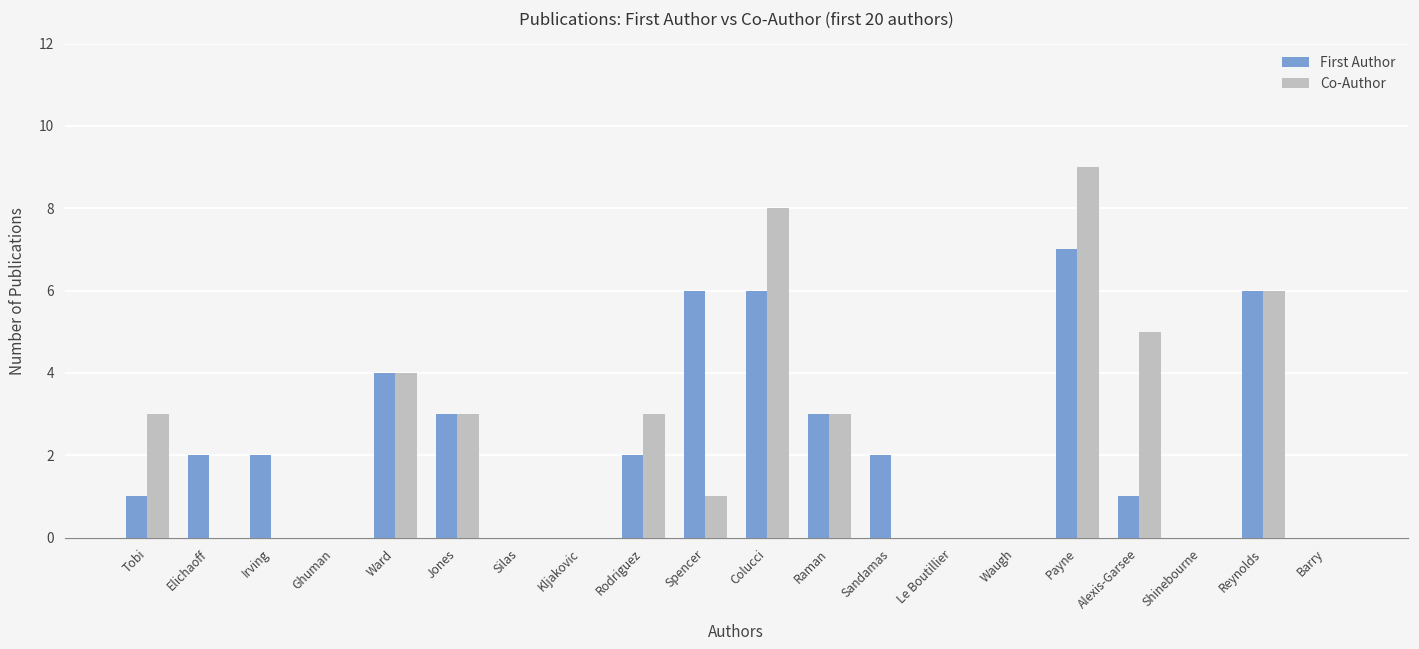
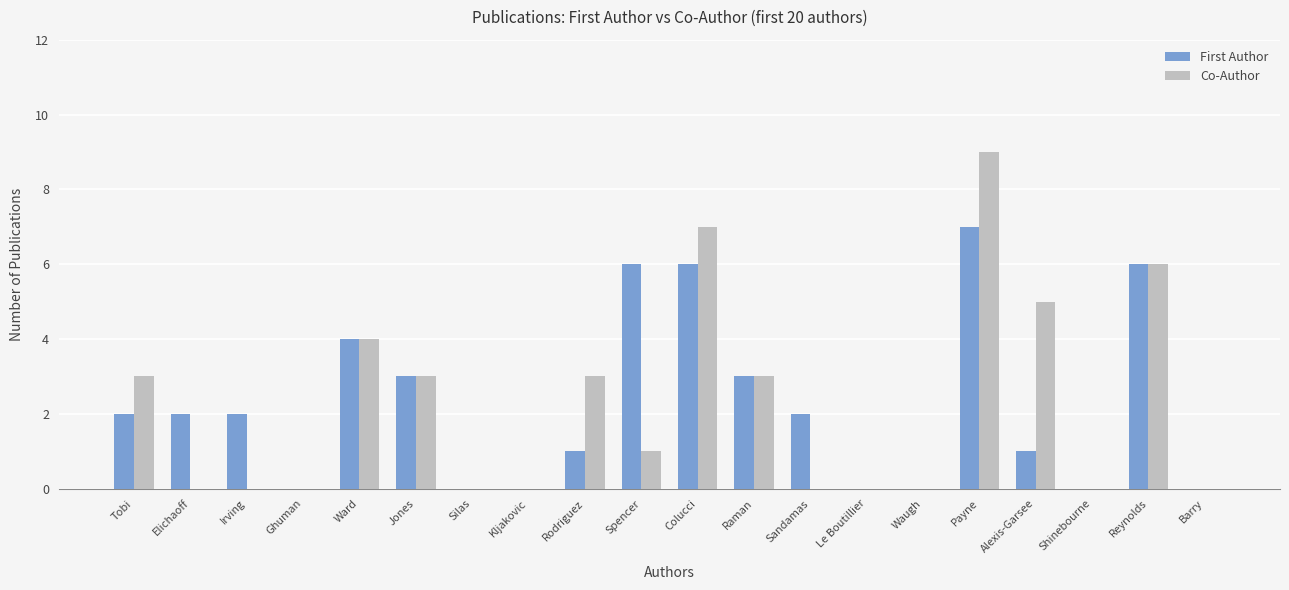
  {
    "First Author": {
-     "Tobi": 1,
+     "Tobi": 2,
      "Elichaoff": 2,
      "Irving": 2,
      "Ghuman": 0,
      "Ward": 4,
      "Jones": 3,
      "Silas": 0,
      "Kljakovic": 0,
-     "Rodriguez": 2,
+     "Rodriguez": 1,
      "Spencer": 6,
      "Colucci": 6,
      "Raman": 3,
      "Sandamas": 2,
      "Le Boutillier": 0,
      "Waugh": 0,
      "Payne": 7,
      "Alexis-Garsee": 1,
      "Shinebourne": 0,
      "Reynolds": 6,
      "Barry": 0
    },
    "Co-Author": {
      "Tobi": 3,
      "Elichaoff": 0,
      "Irving": 0,
      "Ghuman": 0,
      "Ward": 4,
      "Jones": 3,
      "Silas": 0,
      "Kljakovic": 0,
      "Rodriguez": 3,
      "Spencer": 1,
-     "Colucci": 8,
+     "Colucci": 7,
      "Raman": 3,
      "Sandamas": 0,
      "Le Boutillier": 0,
      "Waugh": 0,
      "Payne": 9,
      "Alexis-Garsee": 5,
      "Shinebourne": 0,
      "Reynolds": 6,
      "Barry": 0
    }
  }
